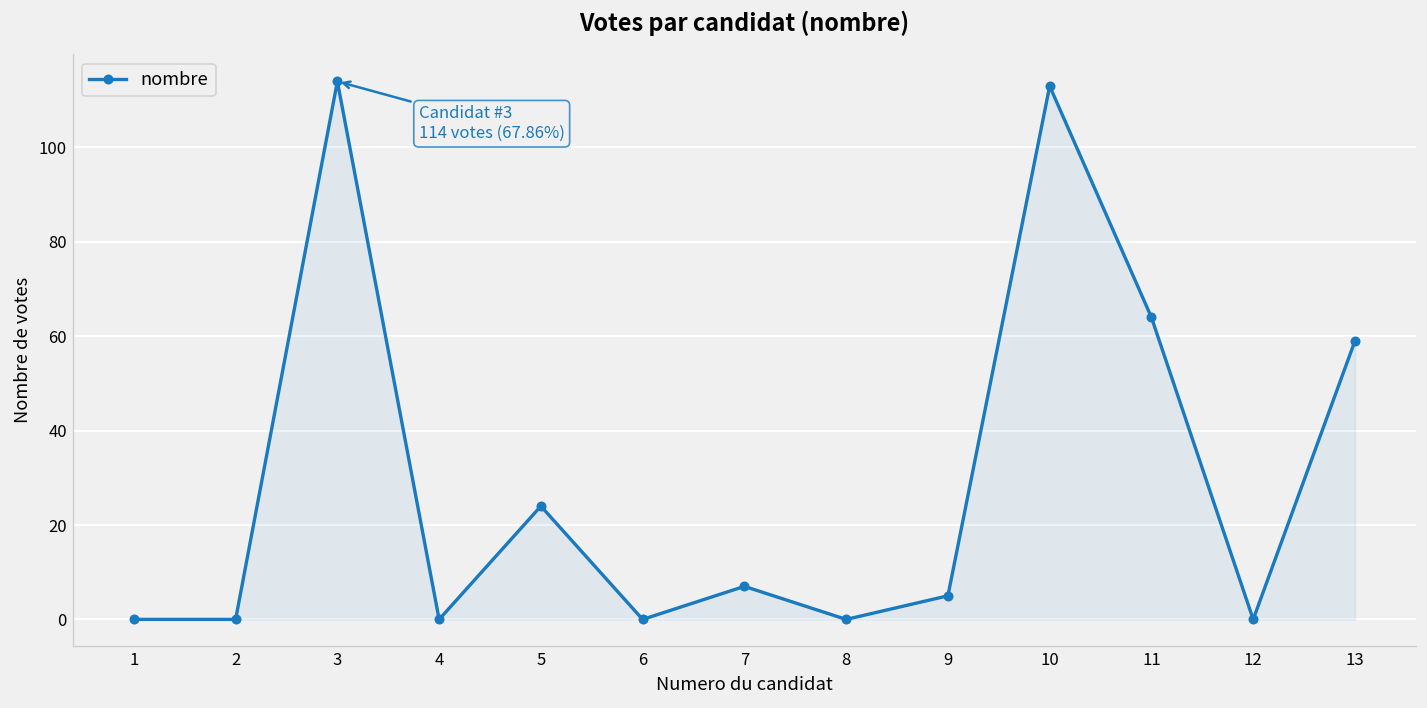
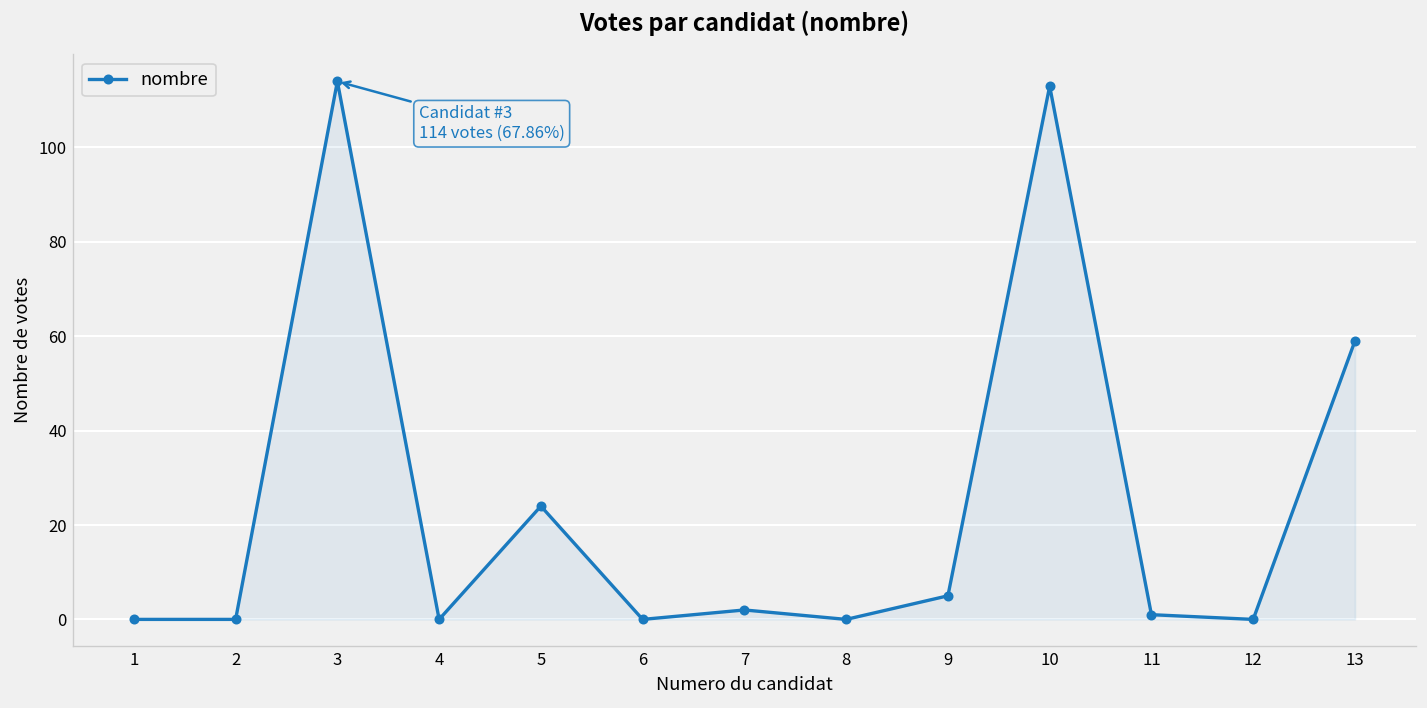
  {
    "1": 0,
    "2": 0,
    "4": 0,
    "5": 24,
    "6": 0,
-   "7": 7,
+   "7": 2,
    "8": 0,
    "9": 5,
    "10": 113,
-   "11": 64,
+   "11": 1,
    "12": 0,
    "13": 59
  }
